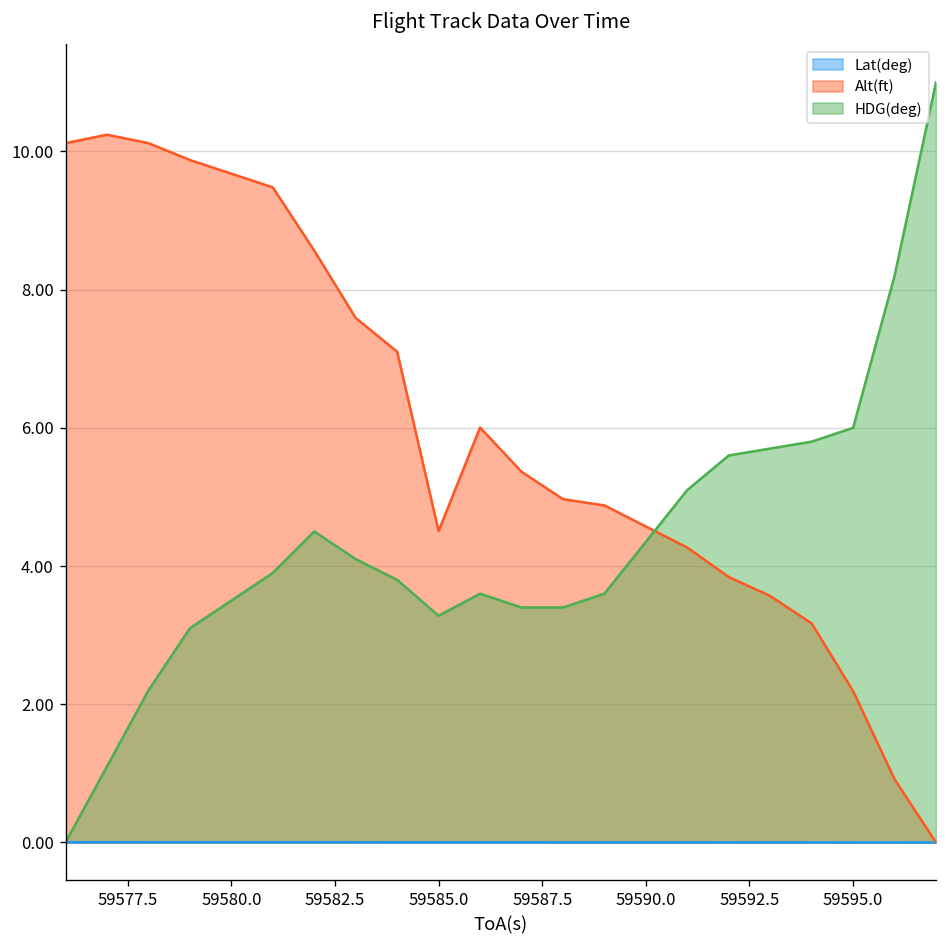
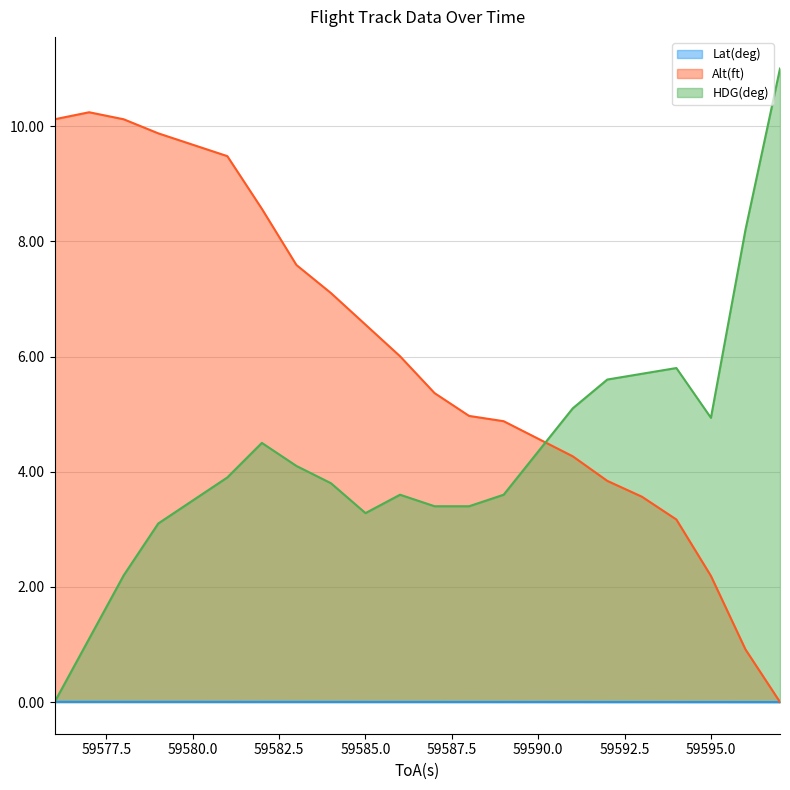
  {
    "Lat(deg)": {
      "59585.0": 0.0,
      "59595.0": 0.0
    },
    "Alt(ft)": {
-     "59585.0": 4.5,
+     "59585.0": 6.6,
      "59595.0": 2.2
    },
    "HDG(deg)": {
      "59585.0": 3.3,
-     "59595.0": 6.0
+     "59595.0": 4.9
    }
  }
